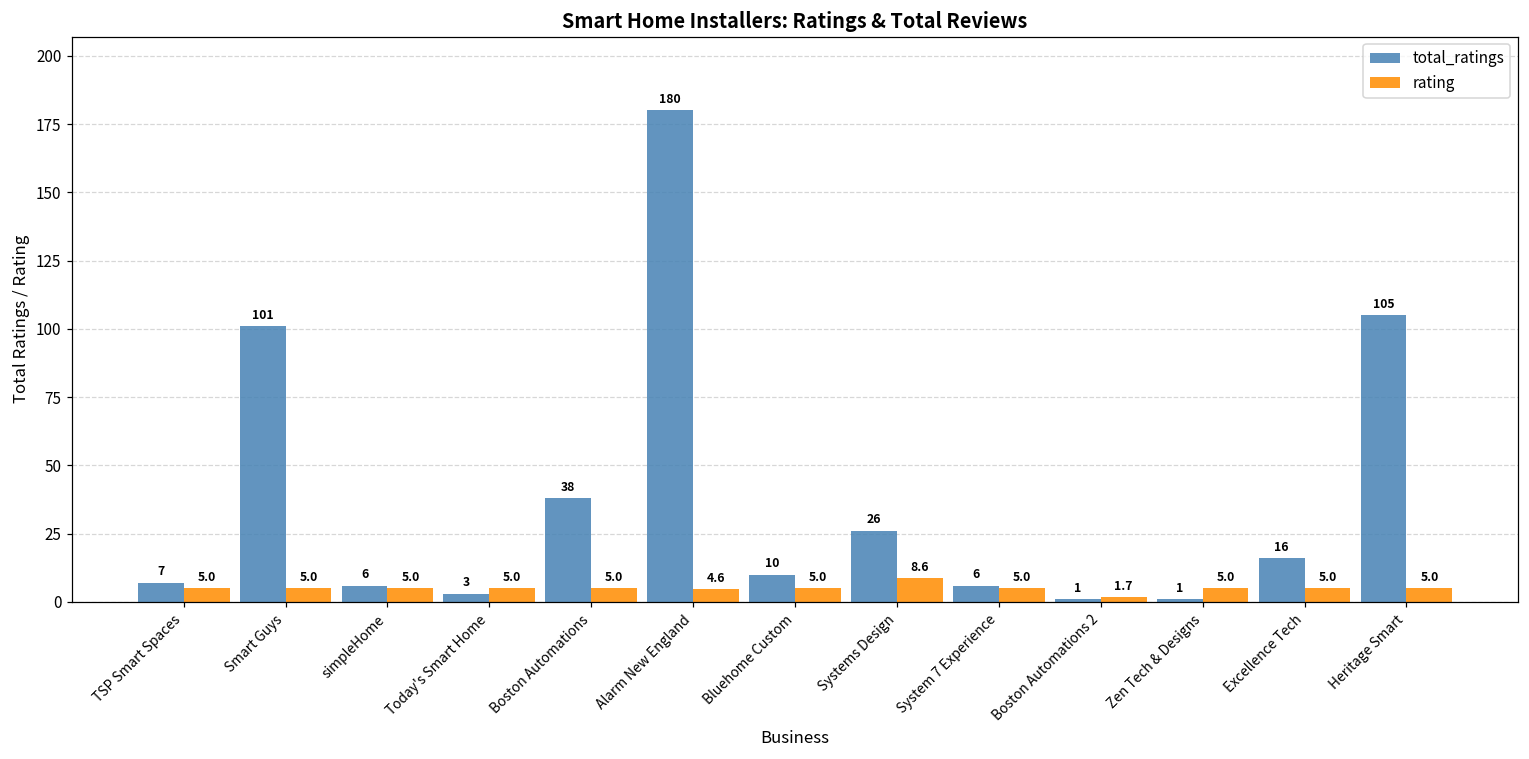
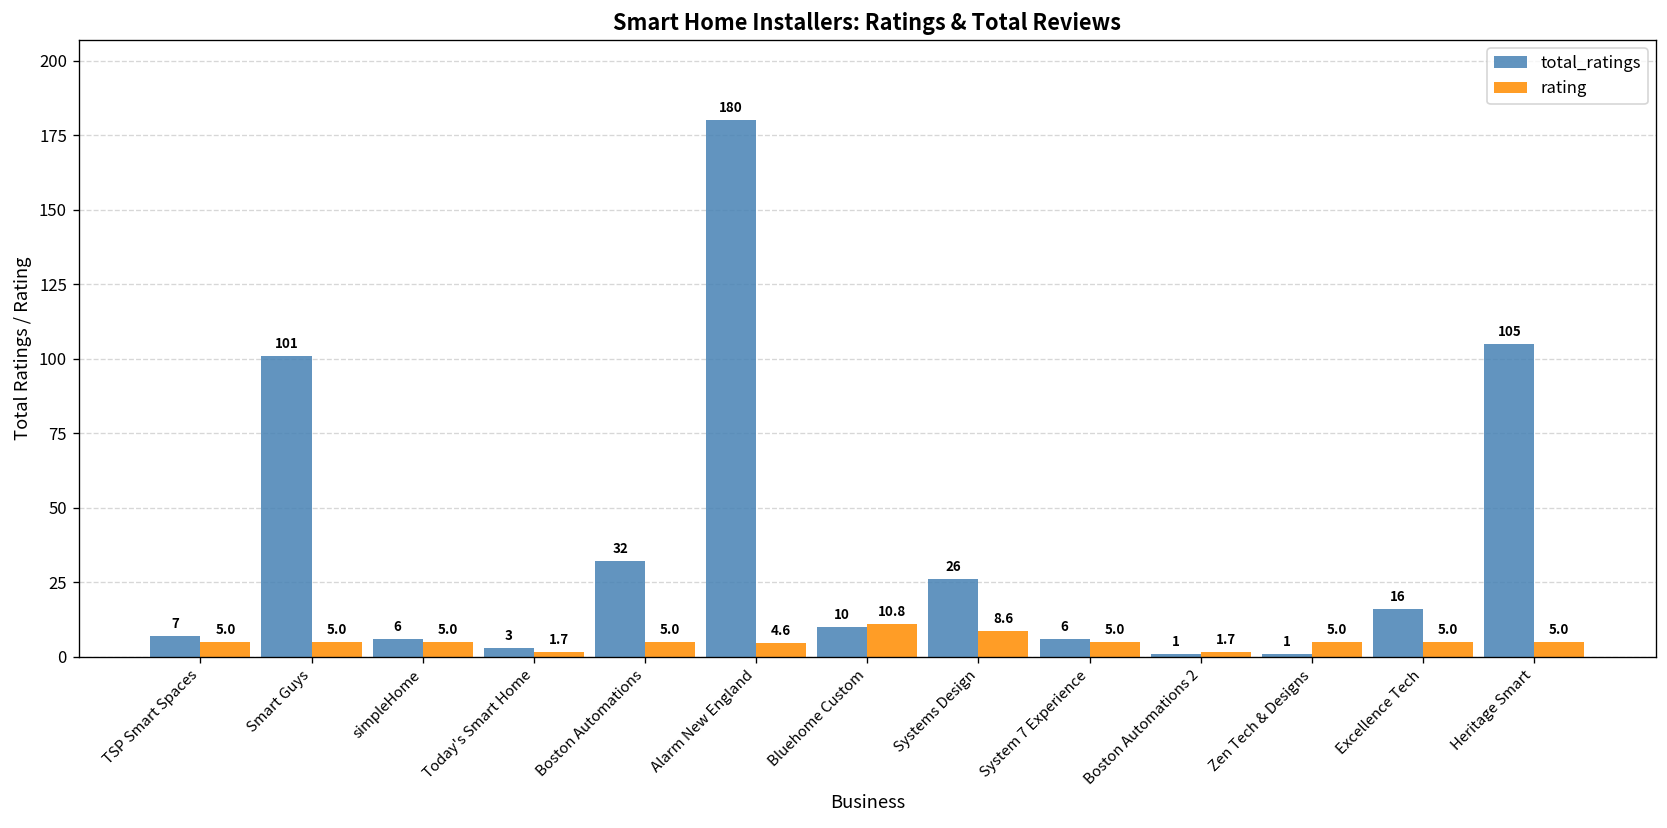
  {
    "total_ratings": {
      "TSP Smart Spaces": 7,
      "Smart Guys": 101,
      "simpleHome": 6,
      "Today's Smart Home": 3,
-     "Boston Automations": 38,
+     "Boston Automations": 32,
      "Alarm New England": 180,
      "Bluehome Custom": 10,
      "Systems Design": 26,
      "System 7 Experience": 6,
      "Boston Automations 2": 1,
      "Zen Tech & Designs": 1,
      "Excellence Tech": 16,
      "Heritage Smart": 105
    },
    "rating": {
      "TSP Smart Spaces": 5.0,
      "Smart Guys": 5.0,
      "simpleHome": 5.0,
-     "Today's Smart Home": 5.0,
+     "Today's Smart Home": 1.7,
      "Boston Automations": 5.0,
      "Alarm New England": 4.6,
-     "Bluehome Custom": 5.0,
+     "Bluehome Custom": 10.8,
      "Systems Design": 8.6,
      "System 7 Experience": 5.0,
      "Boston Automations 2": 1.7,
      "Zen Tech & Designs": 5.0,
      "Excellence Tech": 5.0,
      "Heritage Smart": 5.0
    }
  }
